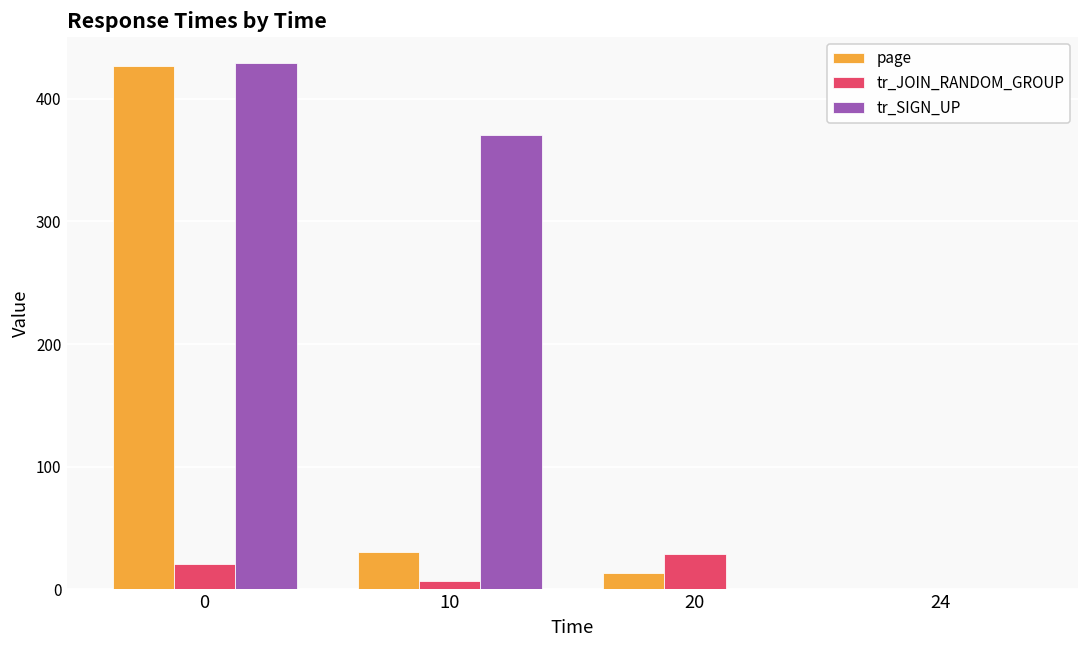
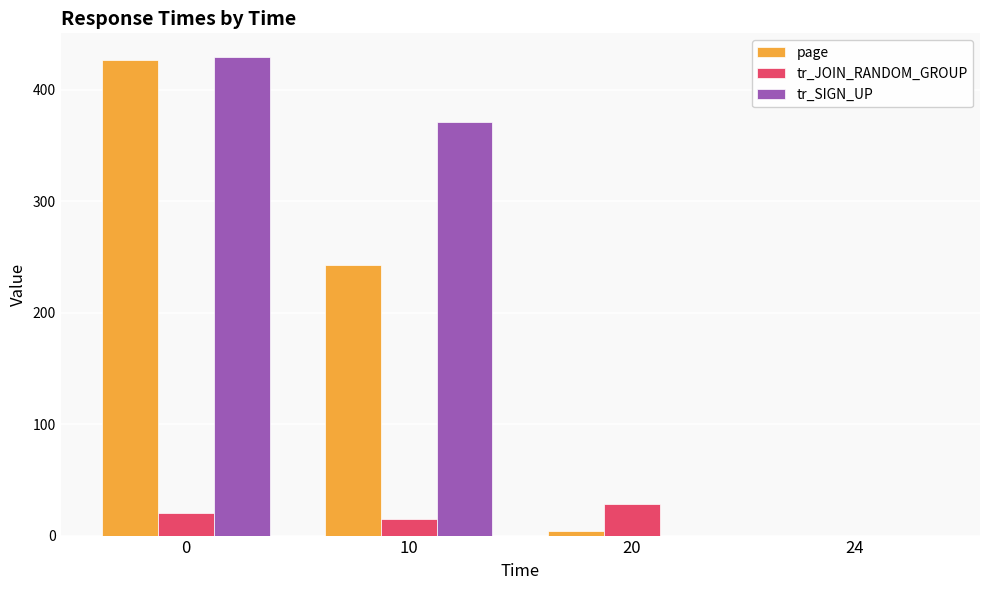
  {
    "page": {
      "0": 427,
-     "10": 30,
-     "20": 13,
+     "10": 243,
+     "20": 4,
      "24": 0
    },
    "tr_JOIN_RANDOM_GROUP": {
      "0": 21,
-     "10": 7,
+     "10": 15,
      "20": 29,
      "24": 0
    },
    "tr_SIGN_UP": {
      "0": 429,
      "10": 371,
      "20": 0,
      "24": 0
    }
  }
